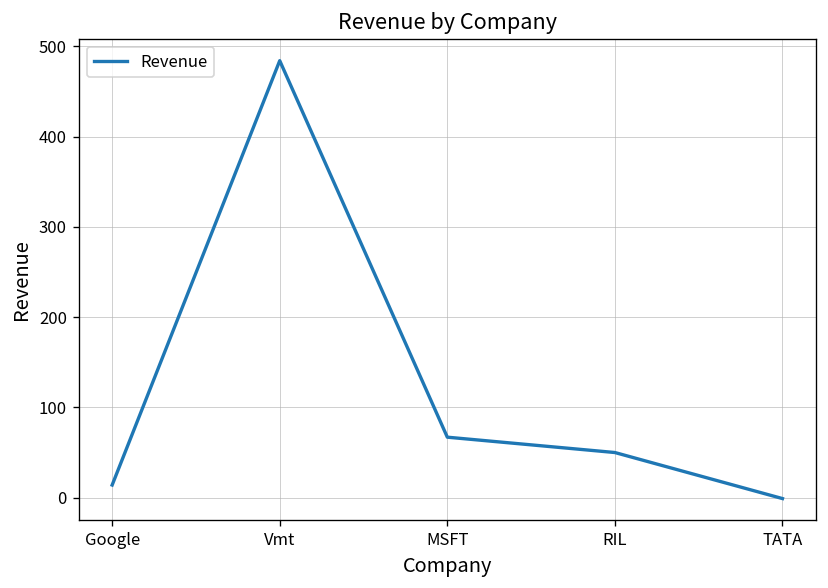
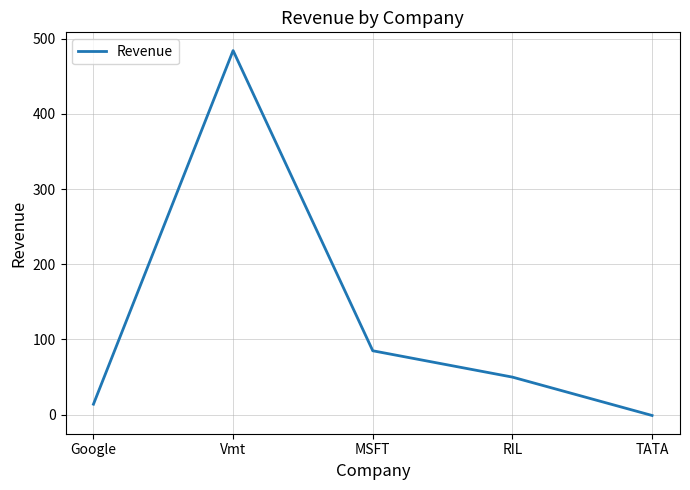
  {
    "Google": 10,
    "Vmt": 480,
-   "MSFT": 70,
+   "MSFT": 90,
    "RIL": 50,
    "TATA": 0
  }
